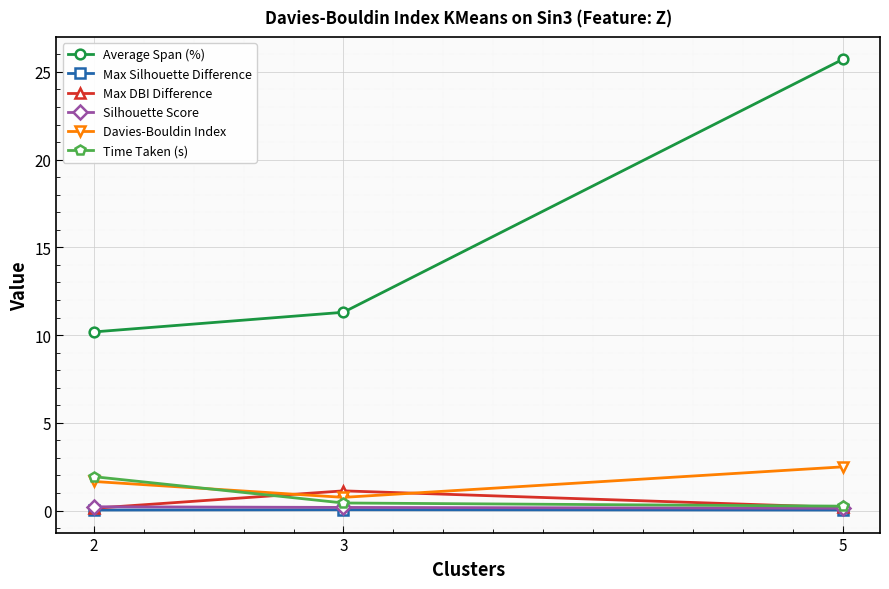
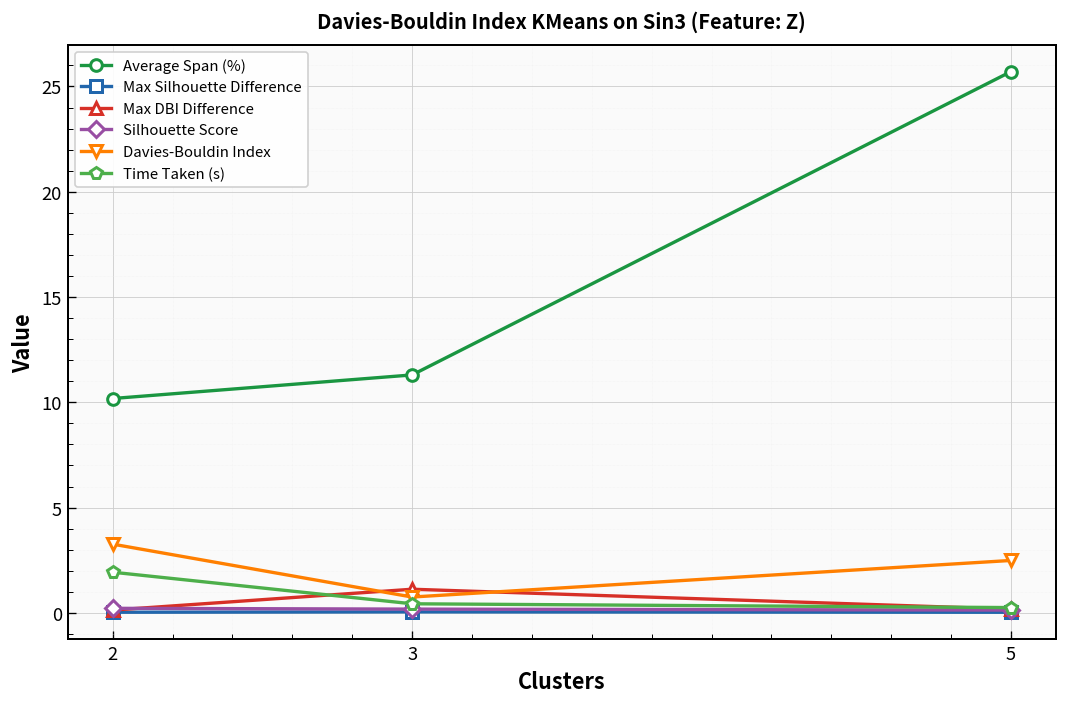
  {
    "Max DBI Difference": {
      "3": 1.1
    },
    "Davies-Bouldin Index": {
-     "2": 1.7,
+     "2": 3.3,
      "3": 0.8,
      "5": 2.5
    }
  }
